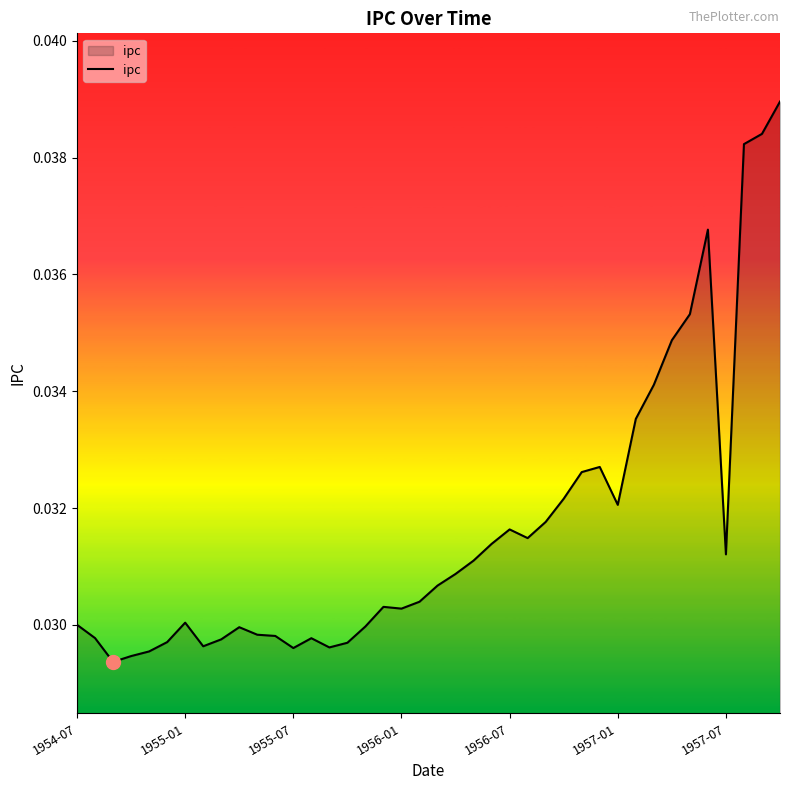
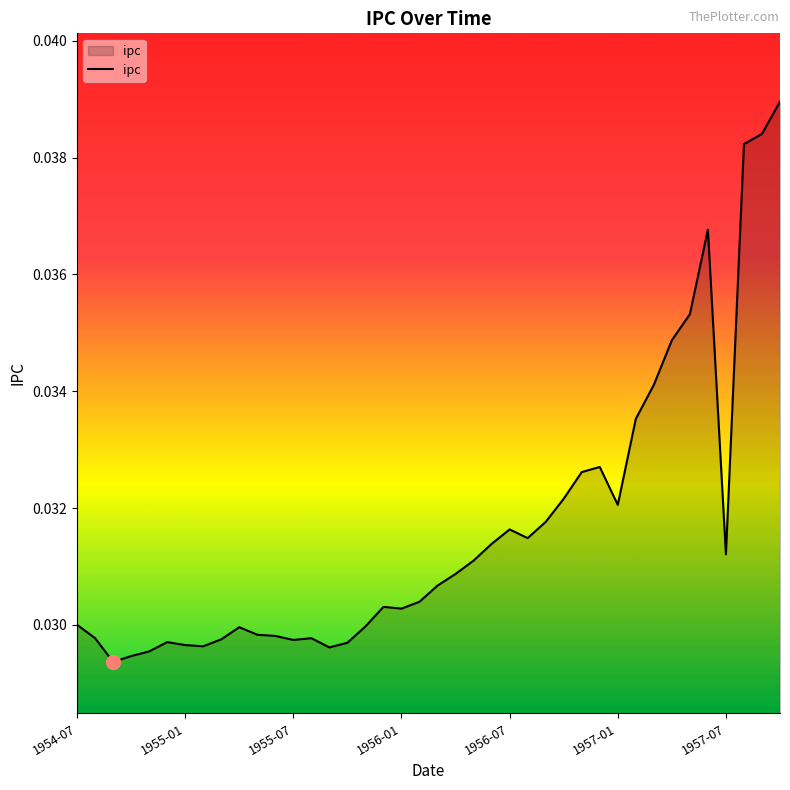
  {
    "ipc": {
      "1954-07": 0.0300,
-     "1955-01": 0.0300,
-     "1955-07": 0.0296,
+     "1955-01": 0.0297,
+     "1955-07": 0.0297,
      "1956-01": 0.0303,
      "1956-07": 0.0316,
      "1957-01": 0.0321,
      "1957-07": 0.0312
    }
  }
